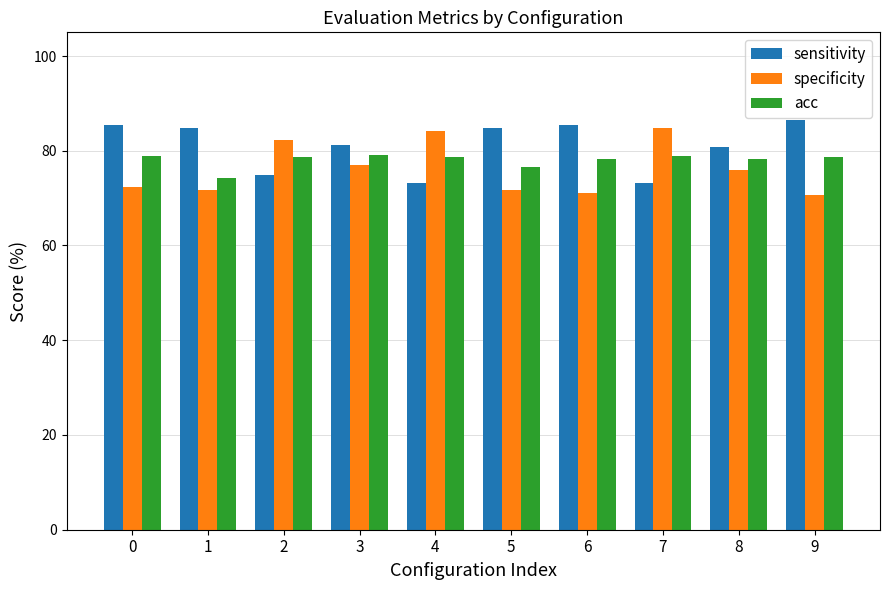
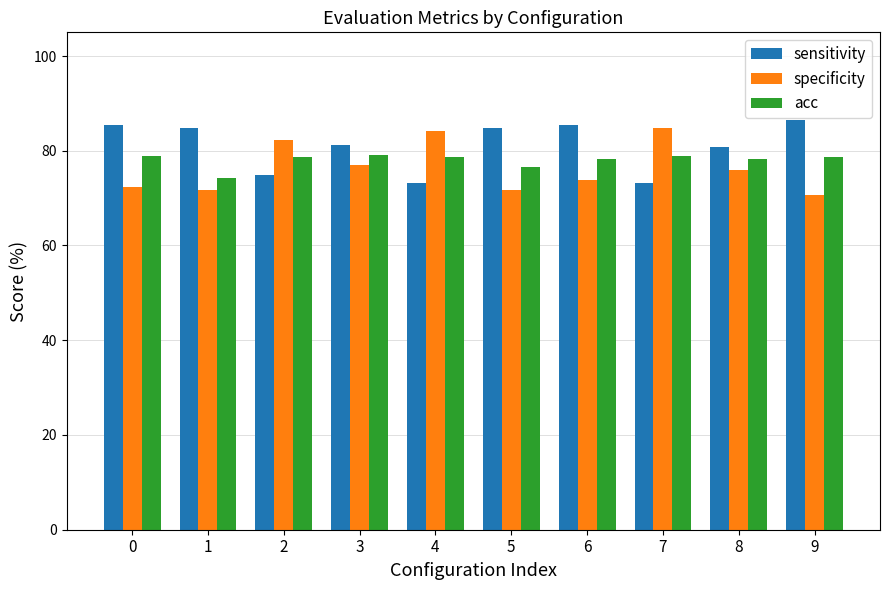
  {
    "sensitivity": {
      "0": 85,
      "1": 85,
      "2": 75,
      "3": 81,
      "4": 73,
      "5": 85,
      "6": 85,
      "7": 73,
      "8": 81,
      "9": 87
    },
    "specificity": {
      "0": 72,
      "1": 72,
      "2": 82,
      "3": 77,
      "4": 84,
      "5": 72,
-     "6": 71,
+     "6": 74,
      "7": 85,
      "8": 76,
      "9": 71
    },
    "acc": {
      "0": 79,
      "1": 74,
      "2": 79,
      "3": 79,
      "4": 79,
      "5": 77,
      "6": 78,
      "7": 79,
      "8": 78,
      "9": 79
    }
  }
